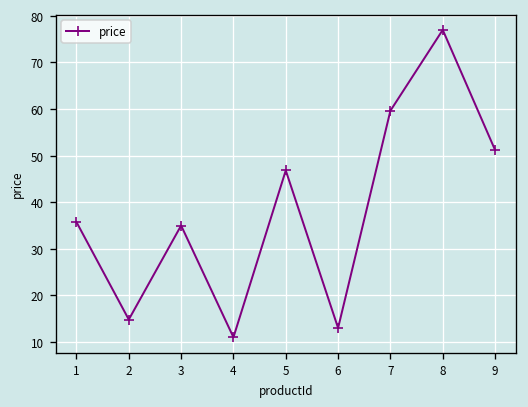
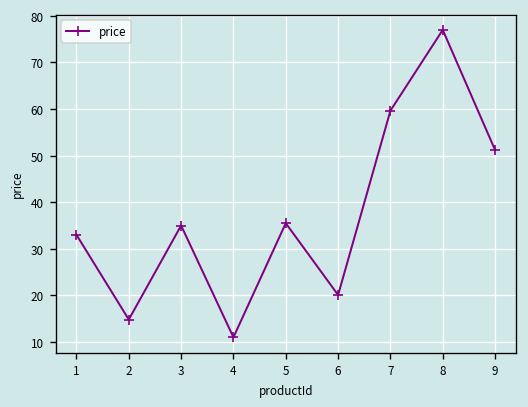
  {
-   "1": 36,
+   "1": 33,
    "2": 15,
    "3": 35,
    "4": 11,
-   "5": 47,
-   "6": 13,
+   "5": 35,
+   "6": 20,
    "7": 60,
    "8": 77,
    "9": 51
  }
